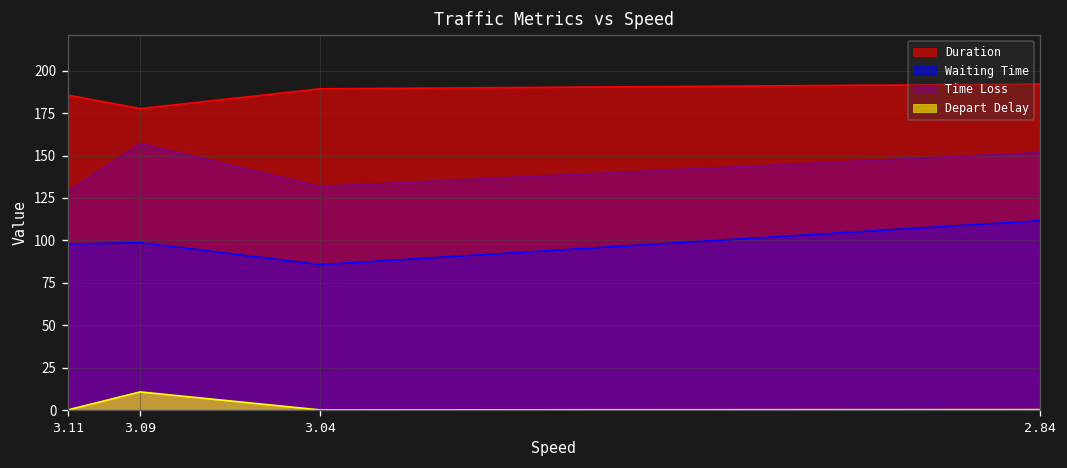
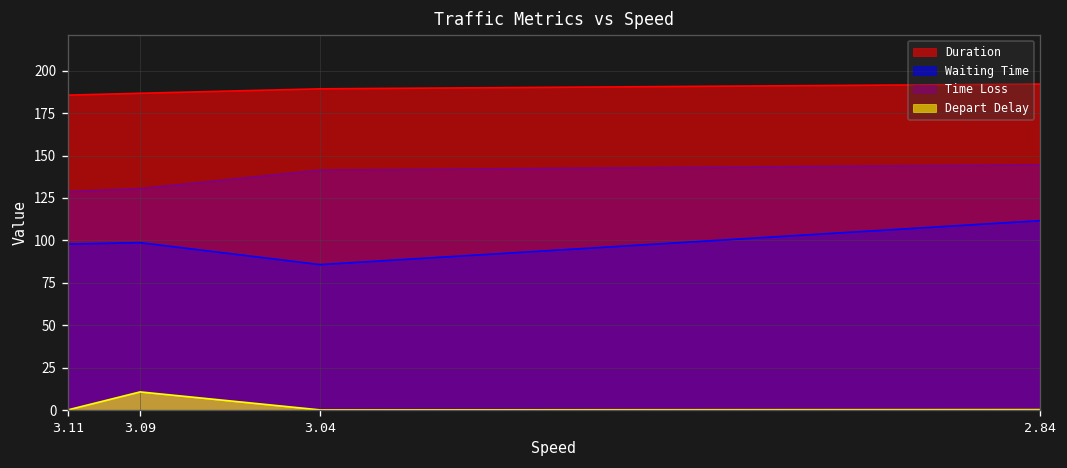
  {
    "Duration": {
      "3.11": 186,
-     "3.09": 178,
+     "3.09": 187,
      "3.04": 189,
      "2.84": 192
    },
    "Waiting Time": {
      "3.11": 98,
      "3.09": 99,
      "3.04": 86,
      "2.84": 112
    },
    "Time Loss": {
      "3.11": 129,
-     "3.09": 157,
-     "3.04": 132,
-     "2.84": 152
+     "3.09": 130,
+     "3.04": 141,
+     "2.84": 145
    },
    "Depart Delay": {
      "3.11": 0,
      "3.09": 11,
      "3.04": 0,
      "2.84": 0
    }
  }
